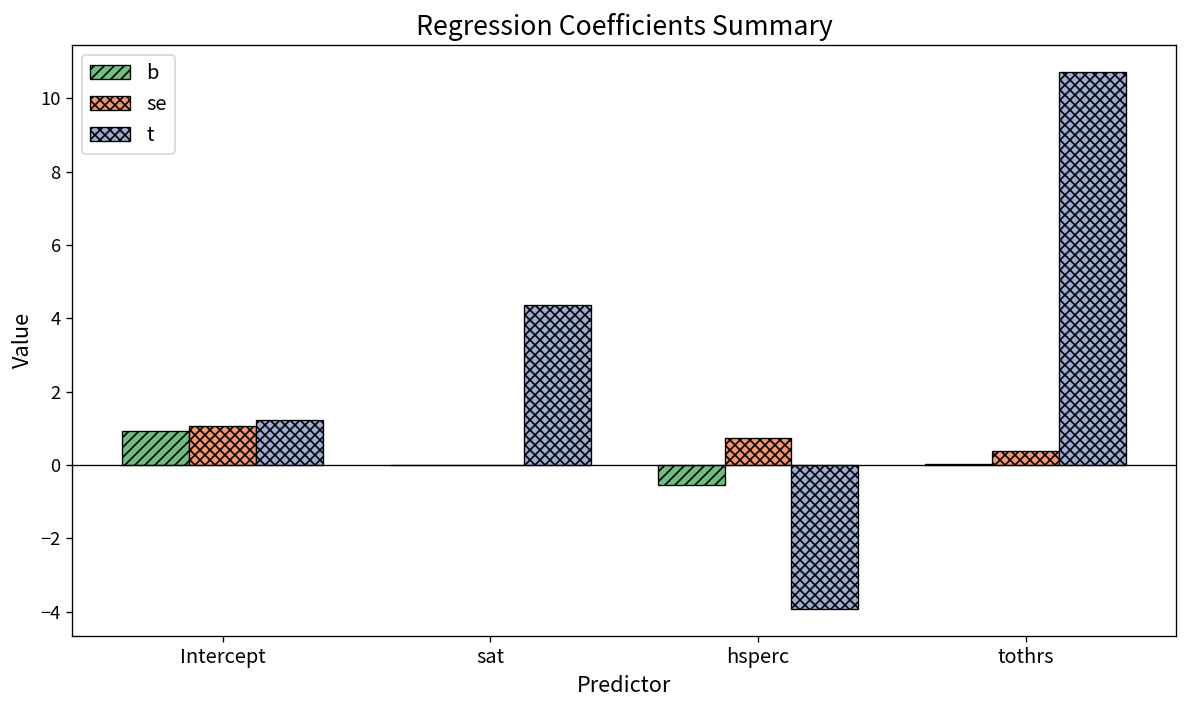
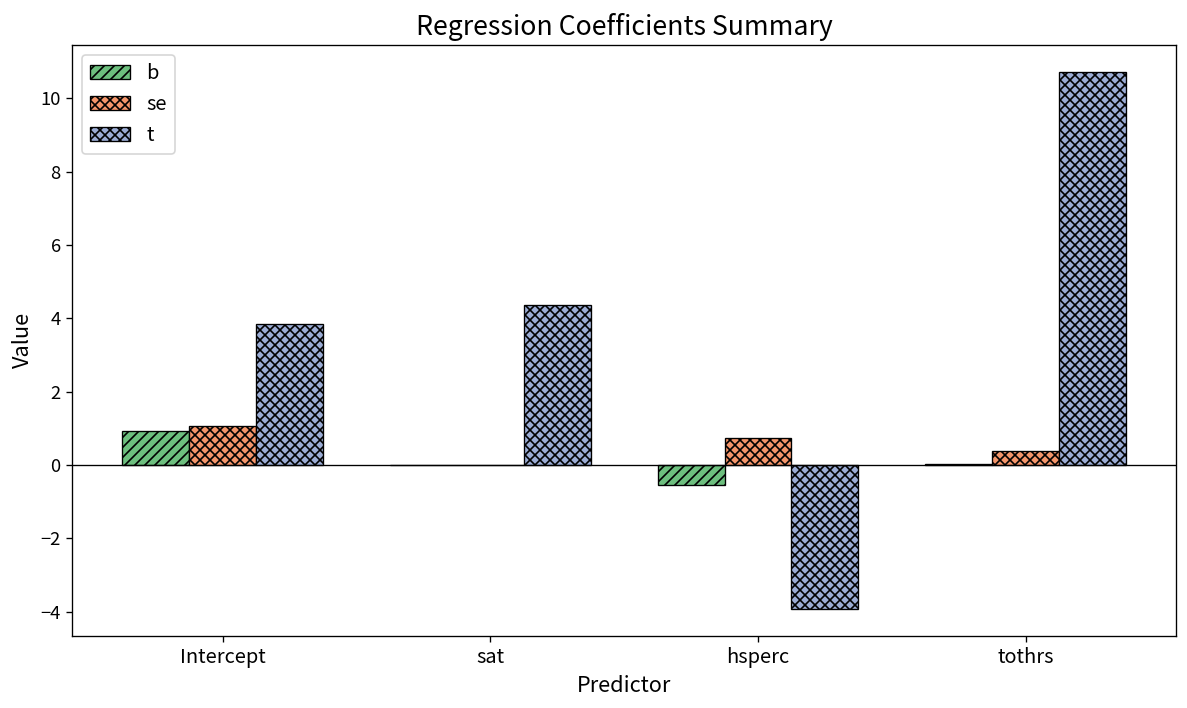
  {
    "b": {
      "Intercept": 0.9,
      "hsperc": -0.6
    },
    "se": {
      "Intercept": 1.1,
      "hsperc": 0.7,
      "tothrs": 0.4
    },
    "t": {
-     "Intercept": 1.2,
+     "Intercept": 3.8,
      "sat": 4.4,
      "hsperc": -3.9,
      "tothrs": 10.7
    }
  }
